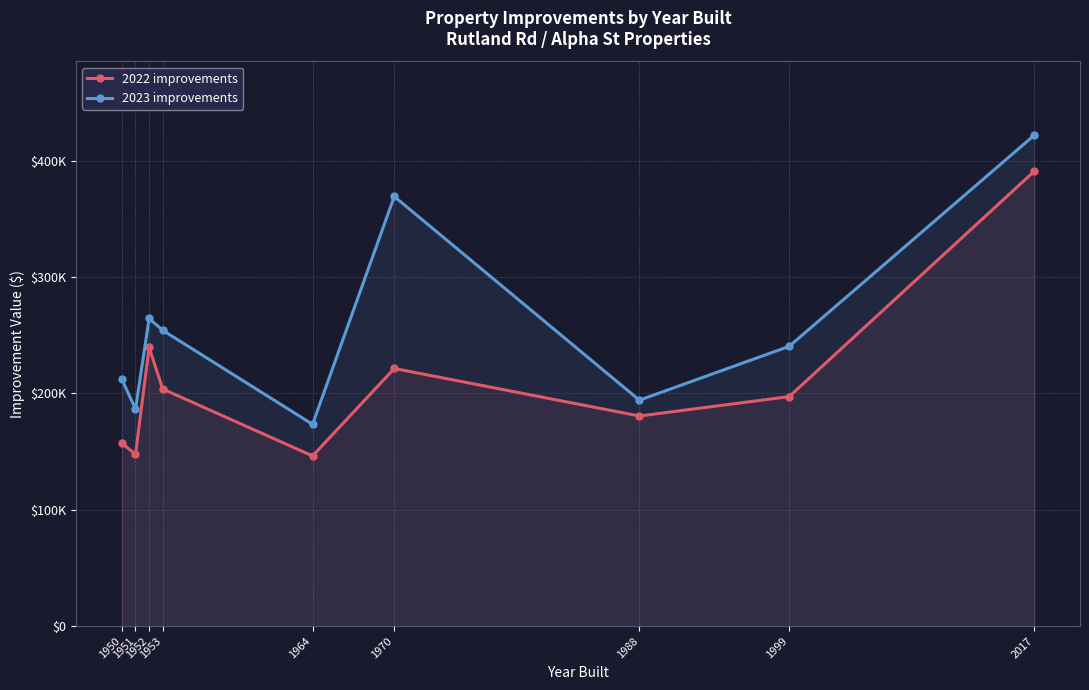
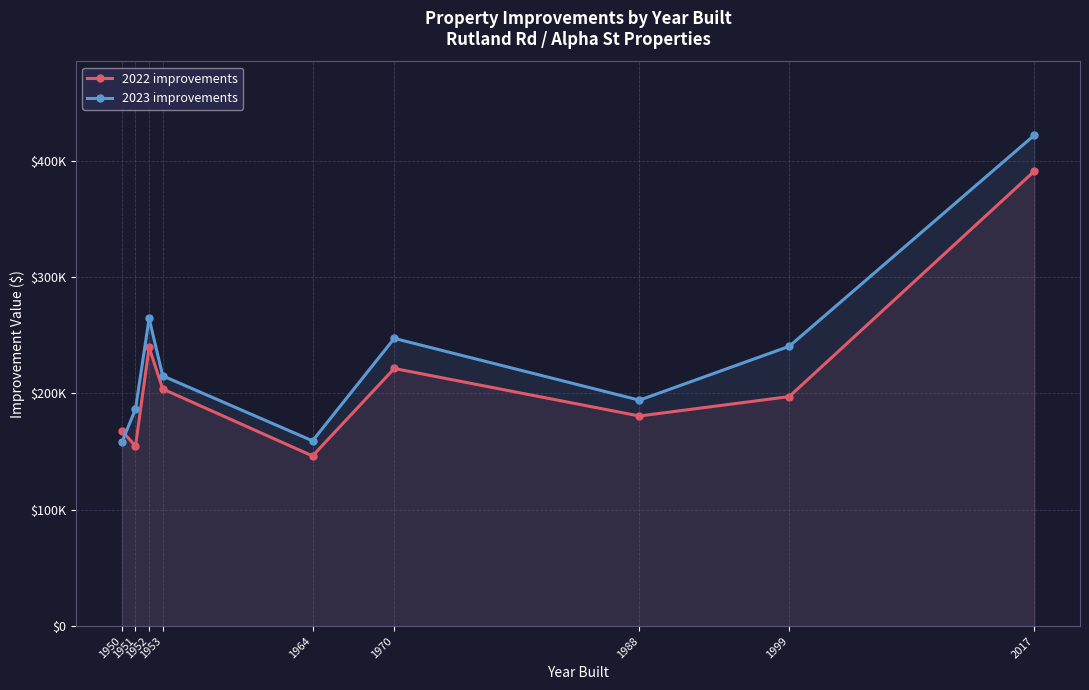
  {
    "2022 improvements": {
-     "1950": "$157000",
-     "1951": "$148000",
+     "1950": "$168000",
+     "1951": "$155000",
      "1952": "$240000",
      "1953": "$204000",
      "1964": "$146000",
      "1970": "$221000",
      "1988": "$181000",
      "1999": "$197000",
      "2017": "$391000"
    },
    "2023 improvements": {
-     "1950": "$212000",
+     "1950": "$158000",
      "1951": "$187000",
      "1952": "$264000",
-     "1953": "$254000",
-     "1964": "$173000",
-     "1970": "$369000",
+     "1953": "$215000",
+     "1964": "$159000",
+     "1970": "$247000",
      "1988": "$194000",
      "1999": "$240000",
      "2017": "$422000"
    }
  }
